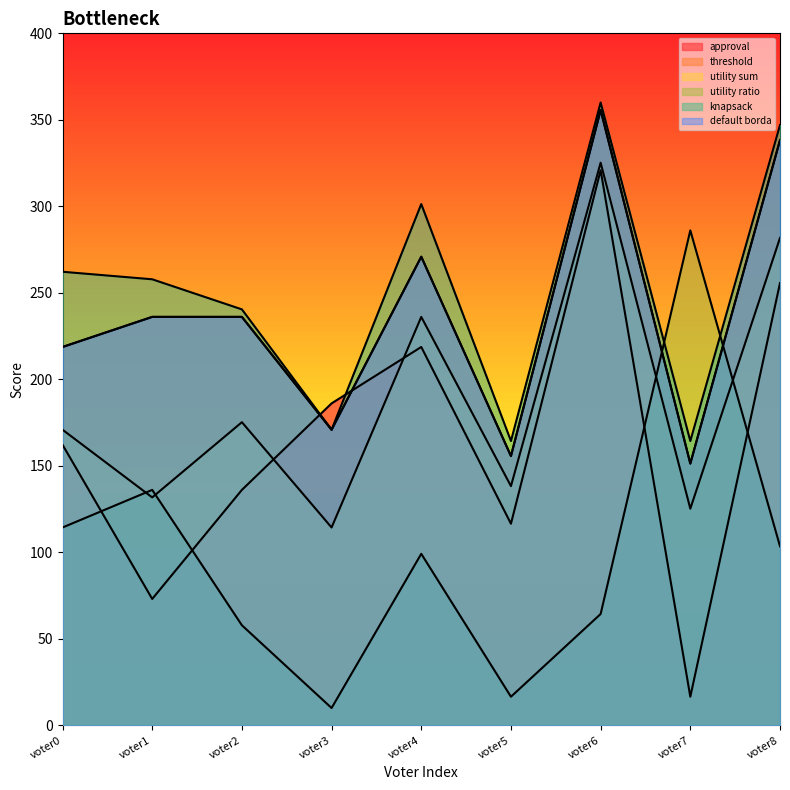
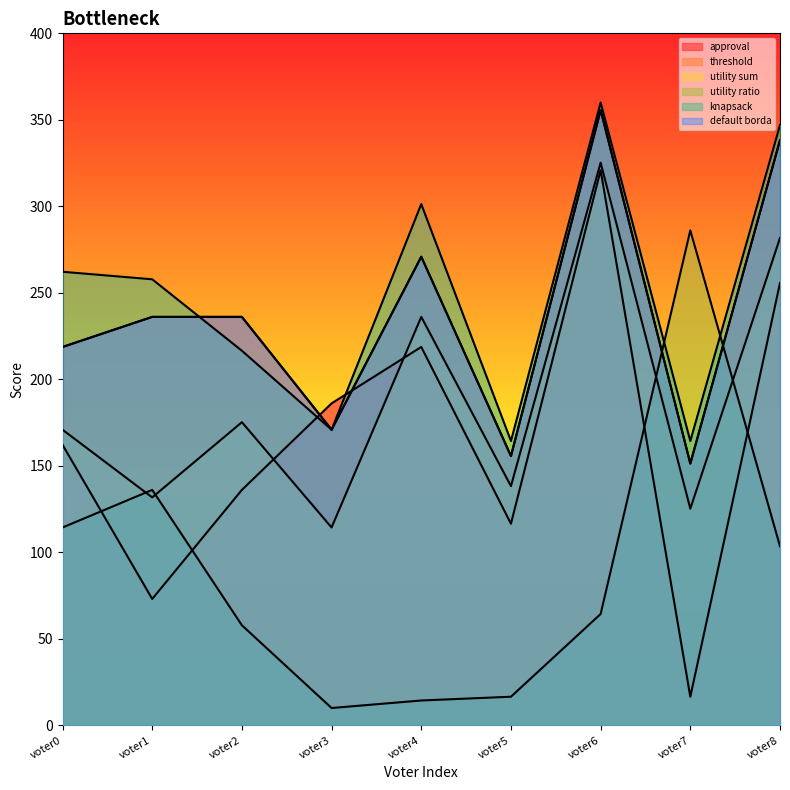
  {
    "approval": {
      "voter0": 162,
      "voter1": 73,
      "voter2": 136,
      "voter3": 186,
      "voter4": 219,
      "voter5": 117,
      "voter6": 321,
      "voter7": 17,
      "voter8": 256
    },
    "default borda": {
      "voter0": 219,
      "voter1": 236,
      "voter2": 236,
      "voter4": 271,
      "voter5": 156,
      "voter6": 356,
      "voter7": 151,
      "voter8": 338
    },
    "utility sum": {
      "voter0": 171,
      "voter1": 132,
      "voter2": 175,
      "voter3": 114,
      "voter4": 236,
      "voter5": 138,
      "voter6": 325,
      "voter7": 125,
      "voter8": 282
    },
    "utility ratio": {
      "voter0": 114,
      "voter1": 136,
      "voter2": 58,
      "voter3": 10,
-     "voter4": 99,
+     "voter4": 14,
      "voter5": 17,
      "voter6": 64,
      "voter7": 286,
      "voter8": 103
    },
    "knapsack": {
      "voter0": 262,
      "voter1": 258,
-     "voter2": 240,
+     "voter2": 217,
      "voter4": 301,
      "voter5": 164,
      "voter6": 360,
      "voter7": 164,
      "voter8": 347
    }
  }
